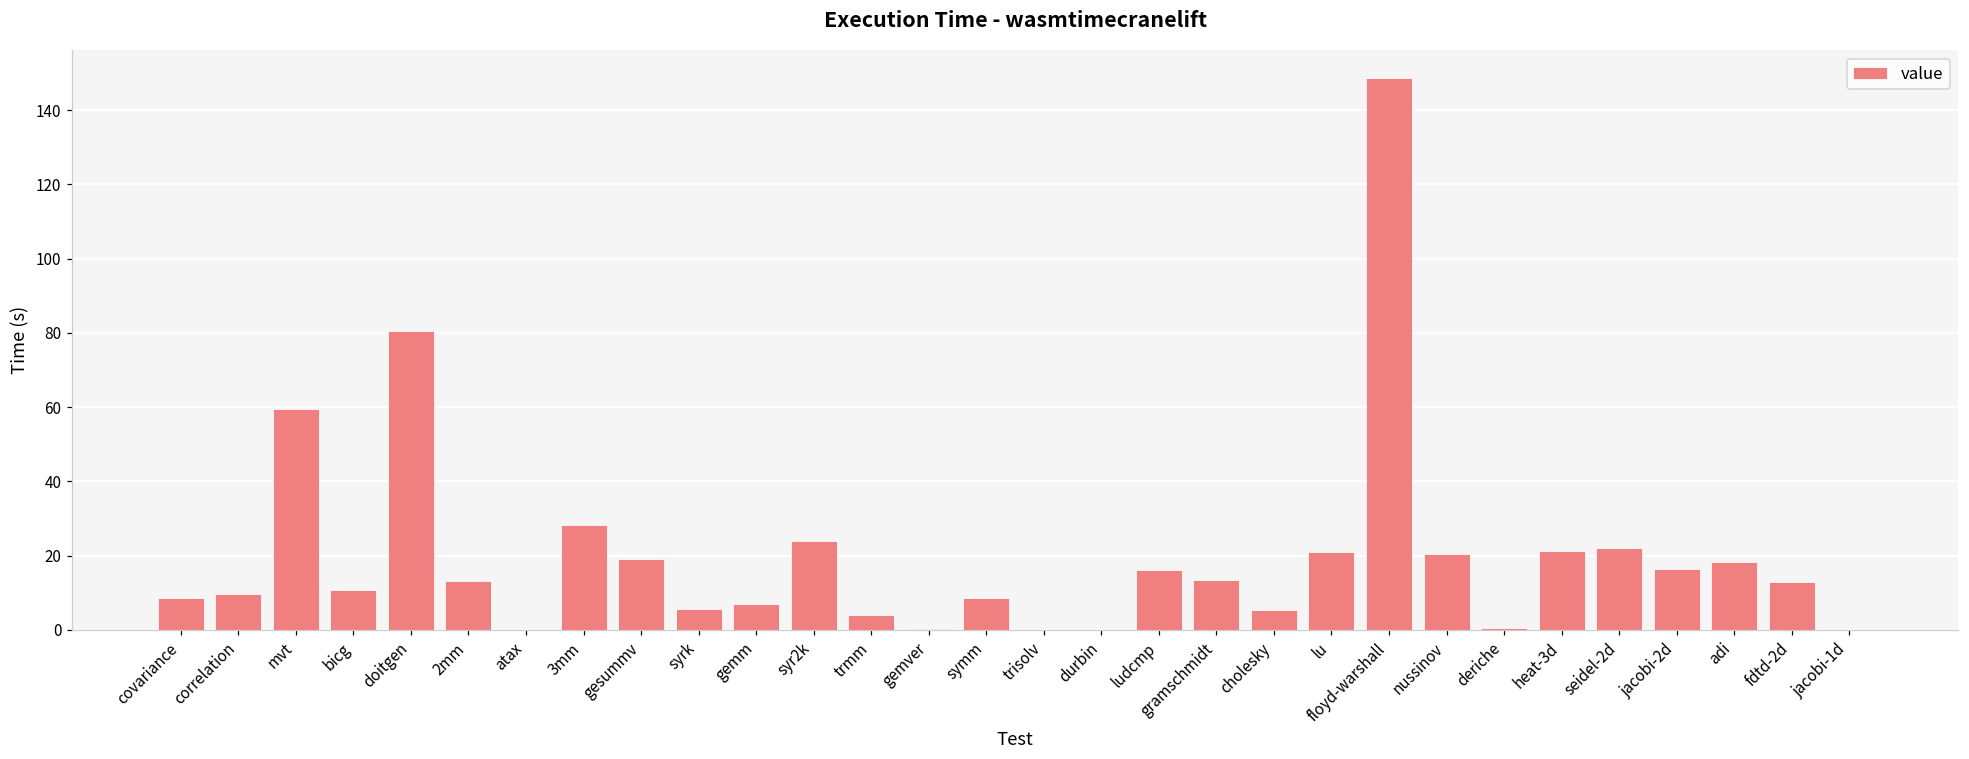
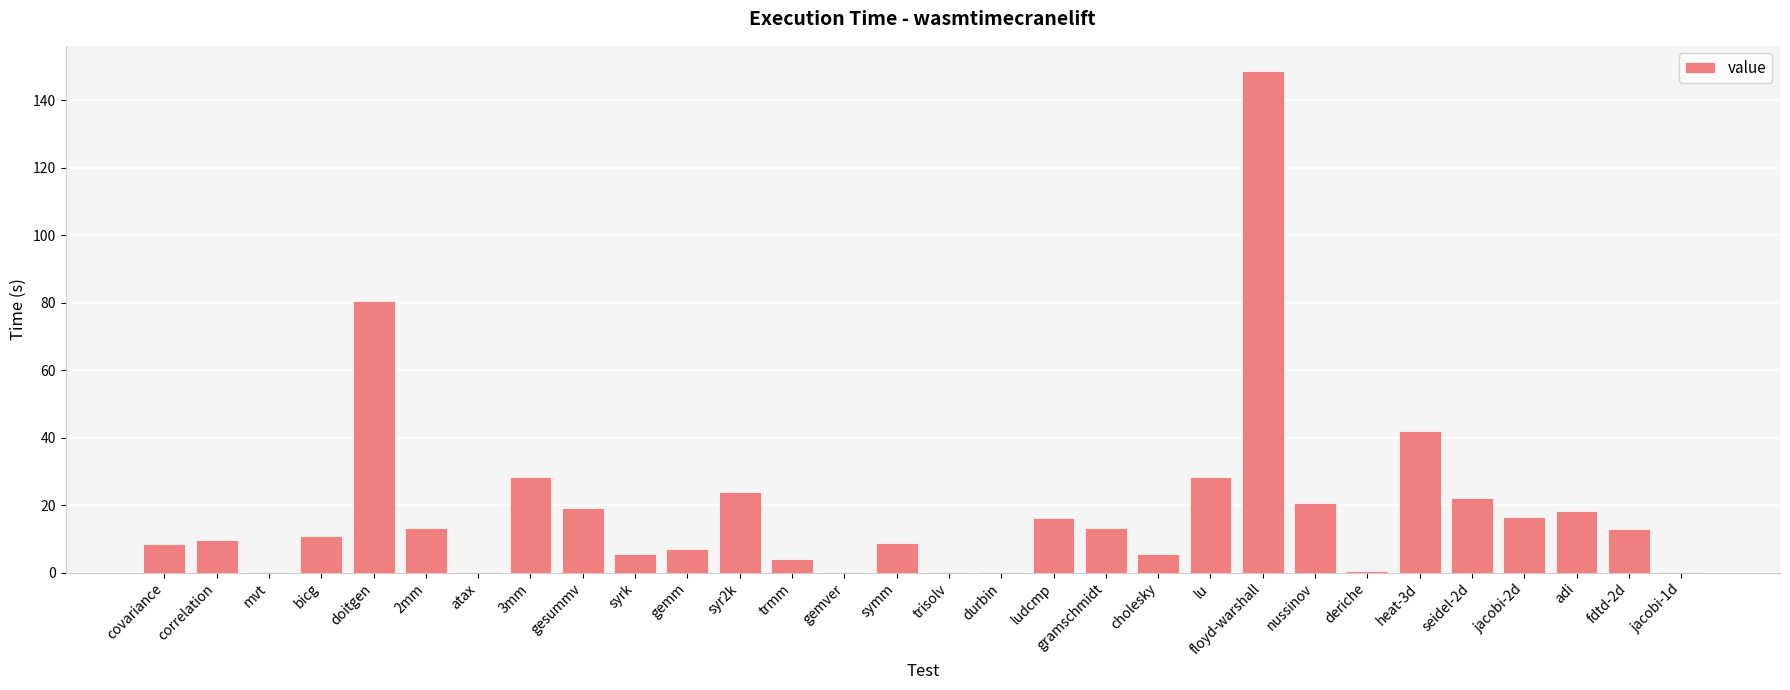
  {
    "covariance": 9,
    "correlation": 10,
-   "mvt": 59,
+   "mvt": 0,
    "bicg": 11,
    "doitgen": 81,
    "2mm": 13,
    "3mm": 28,
    "gesummv": 19,
    "syrk": 6,
    "gemm": 7,
    "syr2k": 24,
    "trmm": 4,
    "symm": 9,
    "ludcmp": 16,
    "gramschmidt": 13,
    "cholesky": 5,
-   "lu": 21,
+   "lu": 28,
    "floyd-warshall": 149,
    "nussinov": 20,
-   "heat-3d": 21,
+   "heat-3d": 42,
    "seidel-2d": 22,
    "jacobi-2d": 16,
    "adi": 18,
    "fdtd-2d": 13
  }
